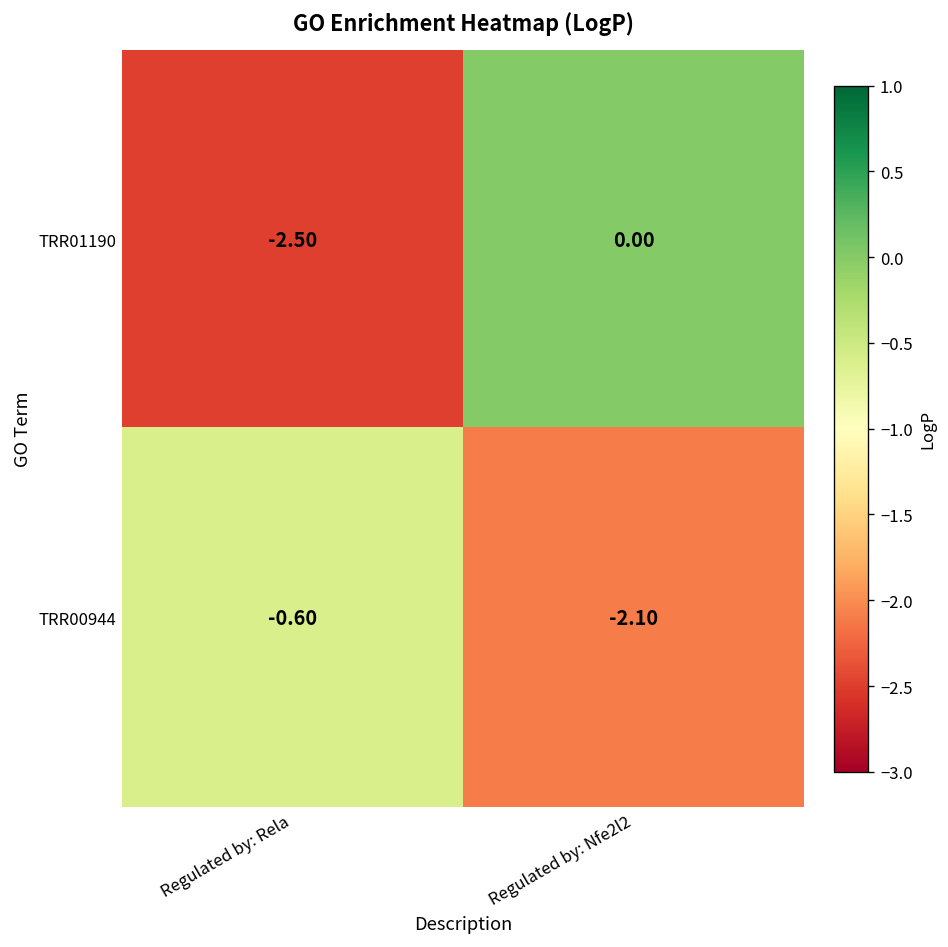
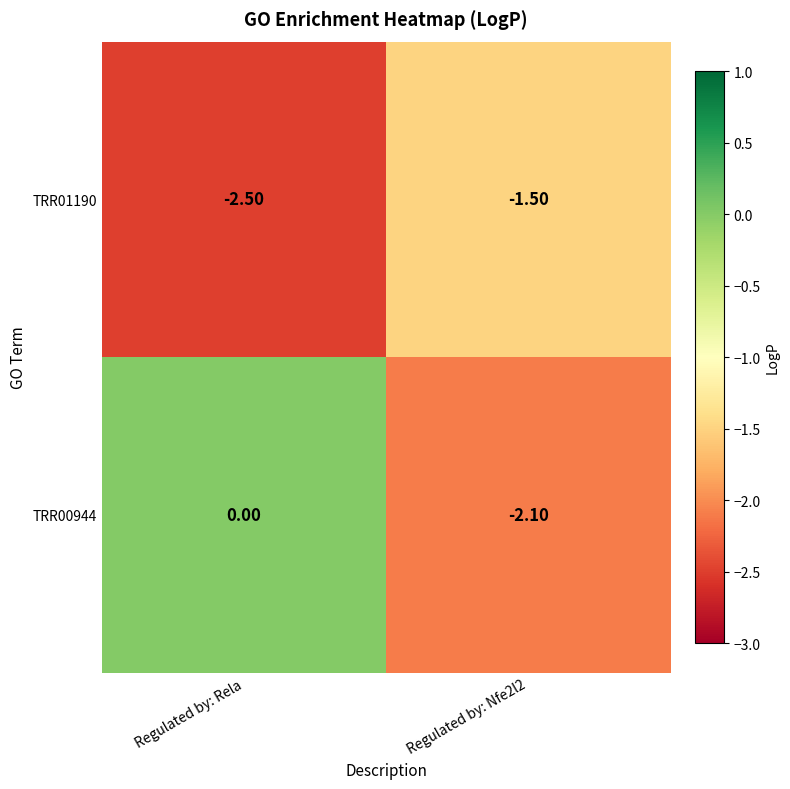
  {
    "TRR01190": {
      "Regulated by: Rela": -2.50,
-     "Regulated by: Nfe2l2": 0.00
+     "Regulated by: Nfe2l2": -1.50
    },
    "TRR00944": {
-     "Regulated by: Rela": -0.60,
+     "Regulated by: Rela": 0.00,
      "Regulated by: Nfe2l2": -2.10
    }
  }
